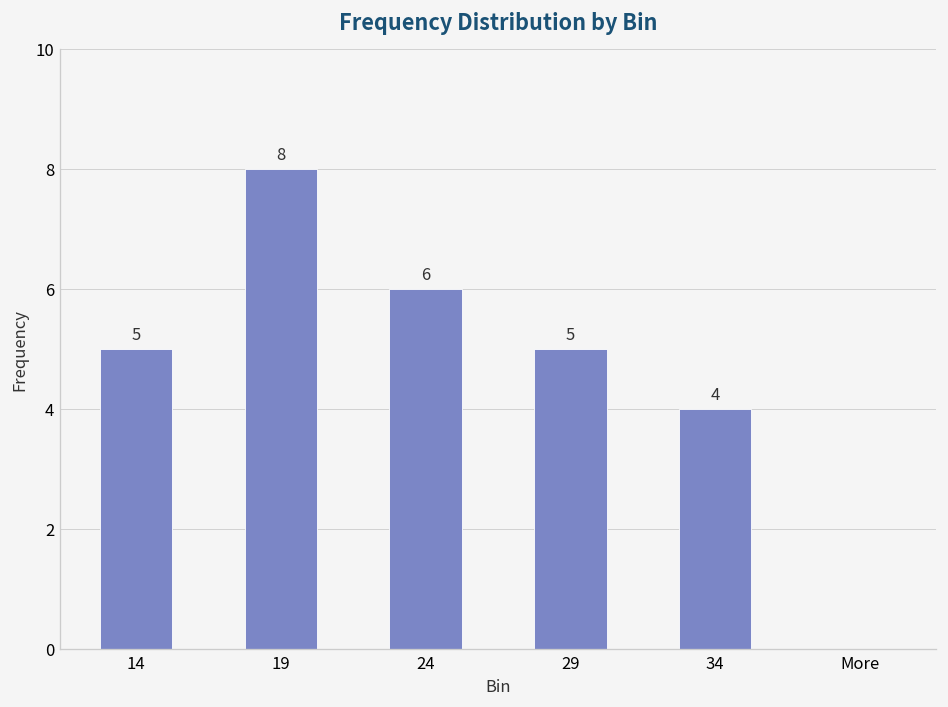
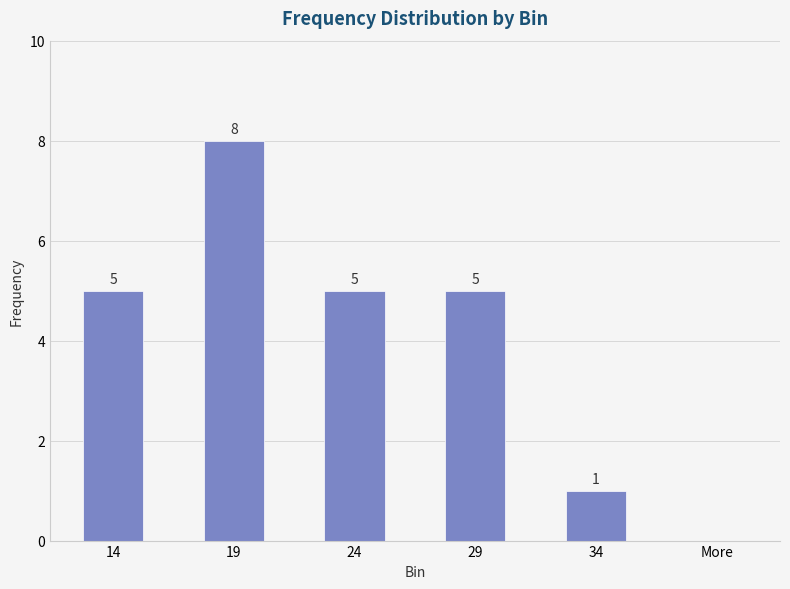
  {
    "14": 5,
    "19": 8,
-   "24": 6,
+   "24": 5,
    "29": 5,
-   "34": 4
+   "34": 1
  }
